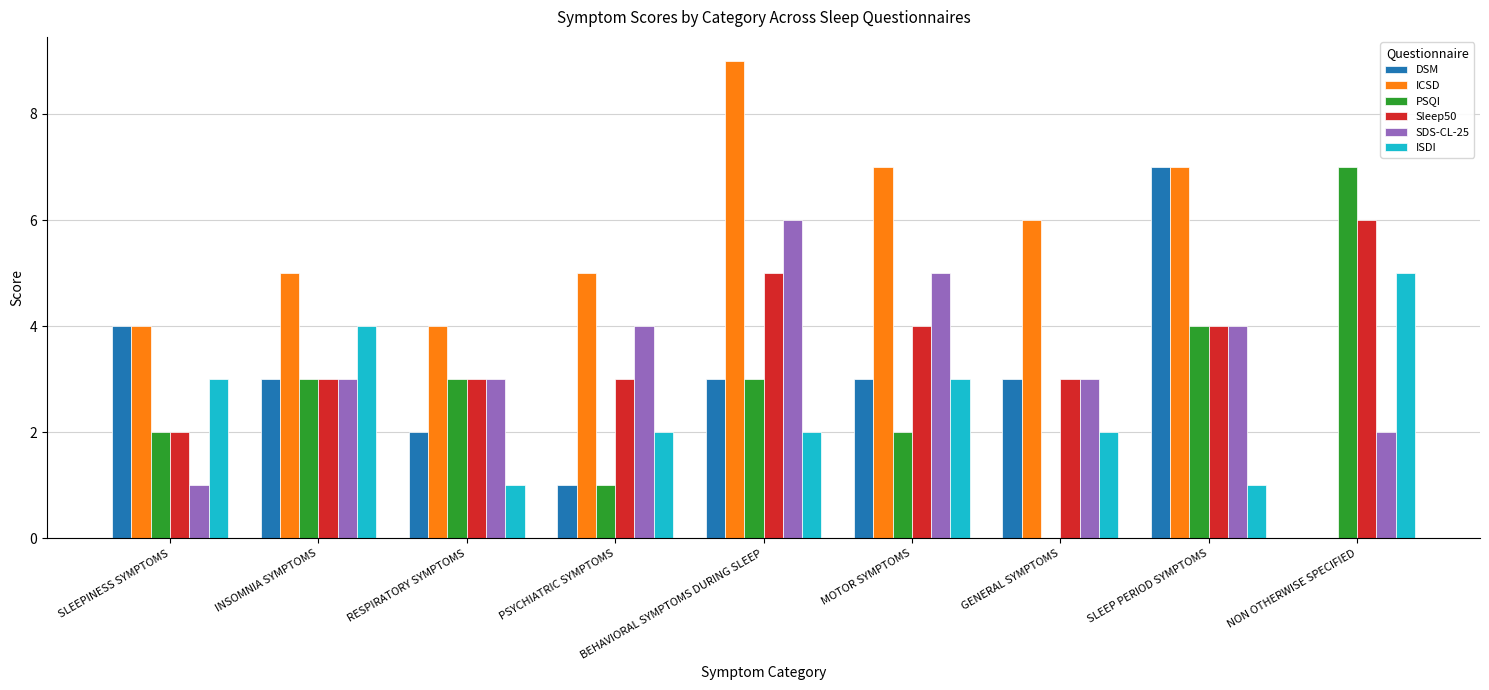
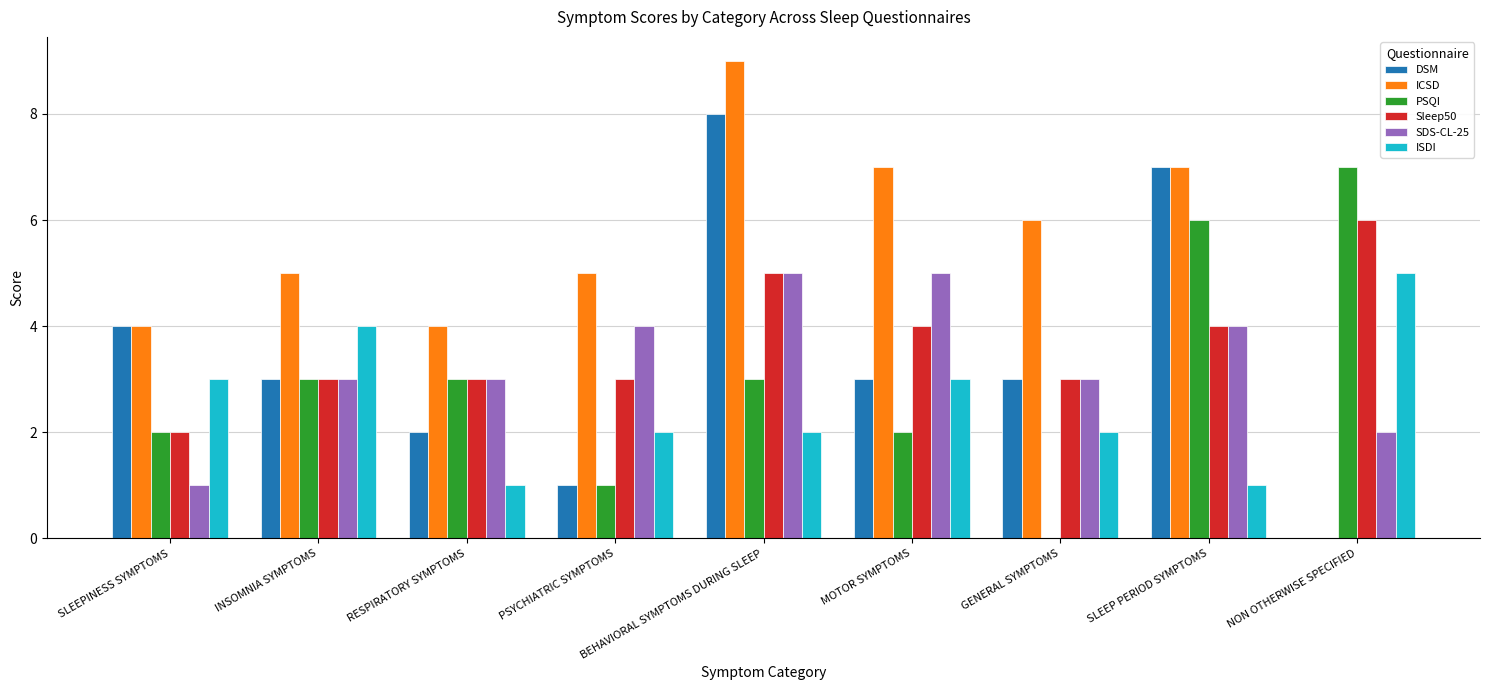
  {
    "DSM": {
      "SLEEPINESS SYMPTOMS": 4,
      "INSOMNIA SYMPTOMS": 3,
      "RESPIRATORY SYMPTOMS": 2,
      "PSYCHIATRIC SYMPTOMS": 1,
-     "BEHAVIORAL SYMPTOMS DURING SLEEP": 3,
+     "BEHAVIORAL SYMPTOMS DURING SLEEP": 8,
      "MOTOR SYMPTOMS": 3,
      "GENERAL SYMPTOMS": 3,
      "SLEEP PERIOD SYMPTOMS": 7,
      "NON OTHERWISE SPECIFIED": 0
    },
    "ICSD": {
      "SLEEPINESS SYMPTOMS": 4,
      "INSOMNIA SYMPTOMS": 5,
      "RESPIRATORY SYMPTOMS": 4,
      "PSYCHIATRIC SYMPTOMS": 5,
      "BEHAVIORAL SYMPTOMS DURING SLEEP": 9,
      "MOTOR SYMPTOMS": 7,
      "GENERAL SYMPTOMS": 6,
      "SLEEP PERIOD SYMPTOMS": 7,
      "NON OTHERWISE SPECIFIED": 0
    },
    "PSQI": {
      "SLEEPINESS SYMPTOMS": 2,
      "INSOMNIA SYMPTOMS": 3,
      "RESPIRATORY SYMPTOMS": 3,
      "PSYCHIATRIC SYMPTOMS": 1,
      "BEHAVIORAL SYMPTOMS DURING SLEEP": 3,
      "MOTOR SYMPTOMS": 2,
      "GENERAL SYMPTOMS": 0,
-     "SLEEP PERIOD SYMPTOMS": 4,
+     "SLEEP PERIOD SYMPTOMS": 6,
      "NON OTHERWISE SPECIFIED": 7
    },
    "Sleep50": {
      "SLEEPINESS SYMPTOMS": 2,
      "INSOMNIA SYMPTOMS": 3,
      "RESPIRATORY SYMPTOMS": 3,
      "PSYCHIATRIC SYMPTOMS": 3,
      "BEHAVIORAL SYMPTOMS DURING SLEEP": 5,
      "MOTOR SYMPTOMS": 4,
      "GENERAL SYMPTOMS": 3,
      "SLEEP PERIOD SYMPTOMS": 4,
      "NON OTHERWISE SPECIFIED": 6
    },
    "SDS-CL-25": {
      "SLEEPINESS SYMPTOMS": 1,
      "INSOMNIA SYMPTOMS": 3,
      "RESPIRATORY SYMPTOMS": 3,
      "PSYCHIATRIC SYMPTOMS": 4,
-     "BEHAVIORAL SYMPTOMS DURING SLEEP": 6,
+     "BEHAVIORAL SYMPTOMS DURING SLEEP": 5,
      "MOTOR SYMPTOMS": 5,
      "GENERAL SYMPTOMS": 3,
      "SLEEP PERIOD SYMPTOMS": 4,
      "NON OTHERWISE SPECIFIED": 2
    },
    "ISDI": {
      "SLEEPINESS SYMPTOMS": 3,
      "INSOMNIA SYMPTOMS": 4,
      "RESPIRATORY SYMPTOMS": 1,
      "PSYCHIATRIC SYMPTOMS": 2,
      "BEHAVIORAL SYMPTOMS DURING SLEEP": 2,
      "MOTOR SYMPTOMS": 3,
      "GENERAL SYMPTOMS": 2,
      "SLEEP PERIOD SYMPTOMS": 1,
      "NON OTHERWISE SPECIFIED": 5
    }
  }
